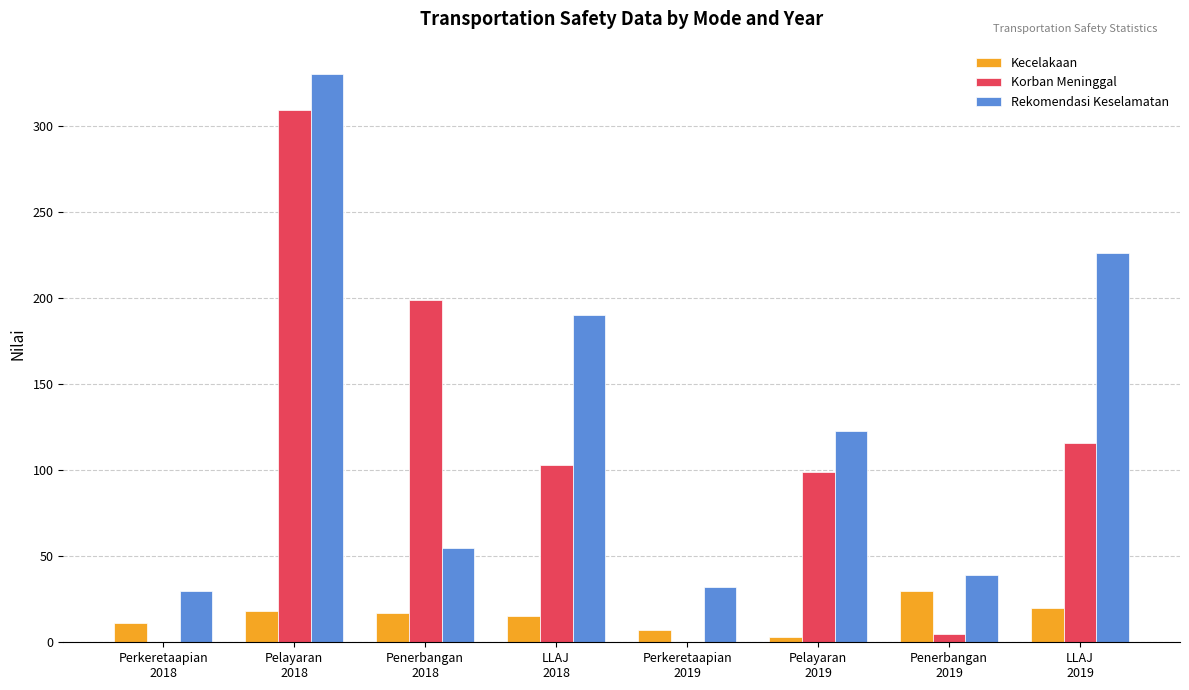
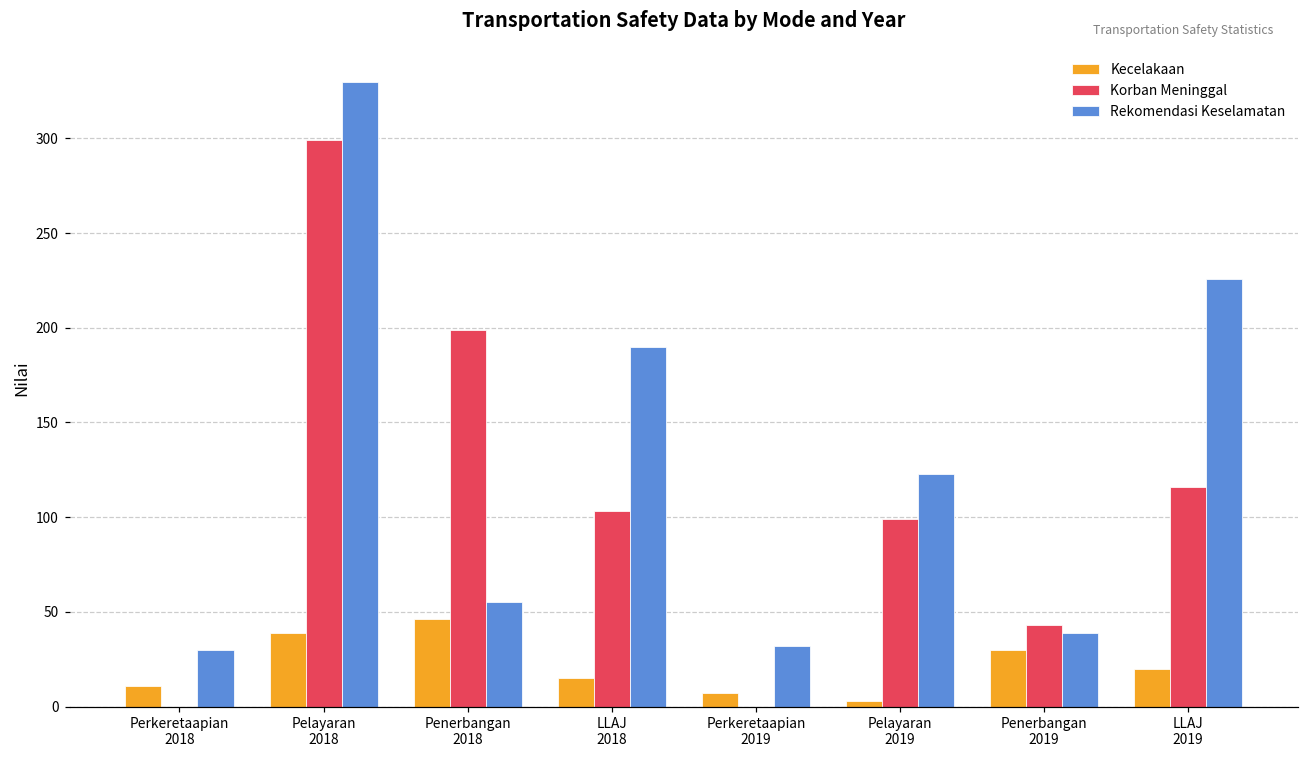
  {
    "Kecelakaan": {
      "Perkeretaapian 2018": 11,
-     "Pelayaran 2018": 18,
-     "Penerbangan 2018": 17,
+     "Pelayaran 2018": 39,
+     "Penerbangan 2018": 46,
      "LLAJ 2018": 15,
      "Perkeretaapian 2019": 7,
      "Pelayaran 2019": 3,
      "Penerbangan 2019": 30,
      "LLAJ 2019": 20
    },
    "Korban Meninggal": {
      "Perkeretaapian 2018": 0,
-     "Pelayaran 2018": 309,
+     "Pelayaran 2018": 299,
      "Penerbangan 2018": 199,
      "LLAJ 2018": 103,
      "Perkeretaapian 2019": 0,
      "Pelayaran 2019": 99,
-     "Penerbangan 2019": 5,
+     "Penerbangan 2019": 43,
      "LLAJ 2019": 116
    },
    "Rekomendasi Keselamatan": {
      "Perkeretaapian 2018": 30,
      "Pelayaran 2018": 330,
      "Penerbangan 2018": 55,
      "LLAJ 2018": 190,
      "Perkeretaapian 2019": 32,
      "Pelayaran 2019": 123,
      "Penerbangan 2019": 39,
      "LLAJ 2019": 226
    }
  }
